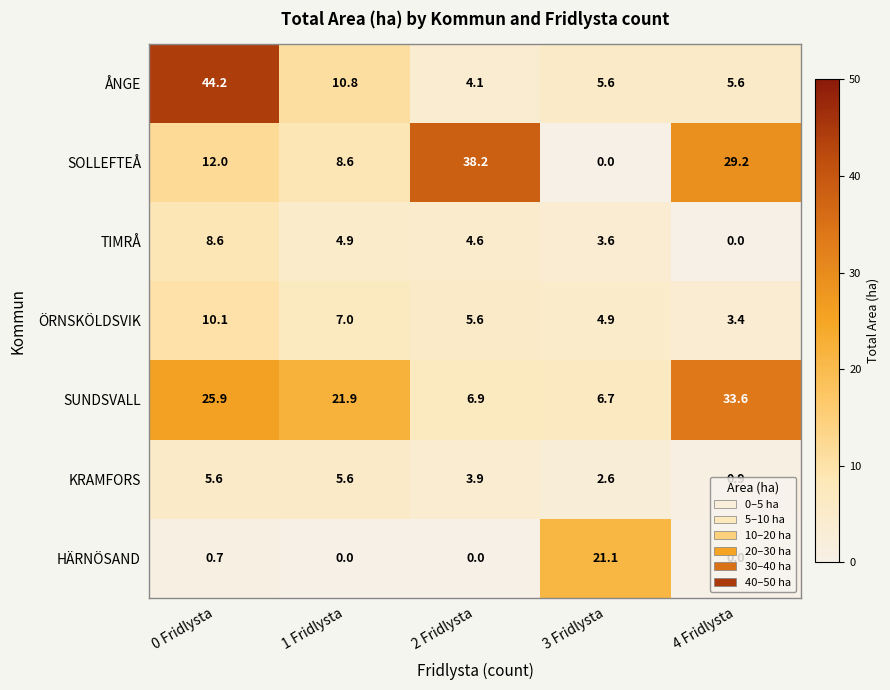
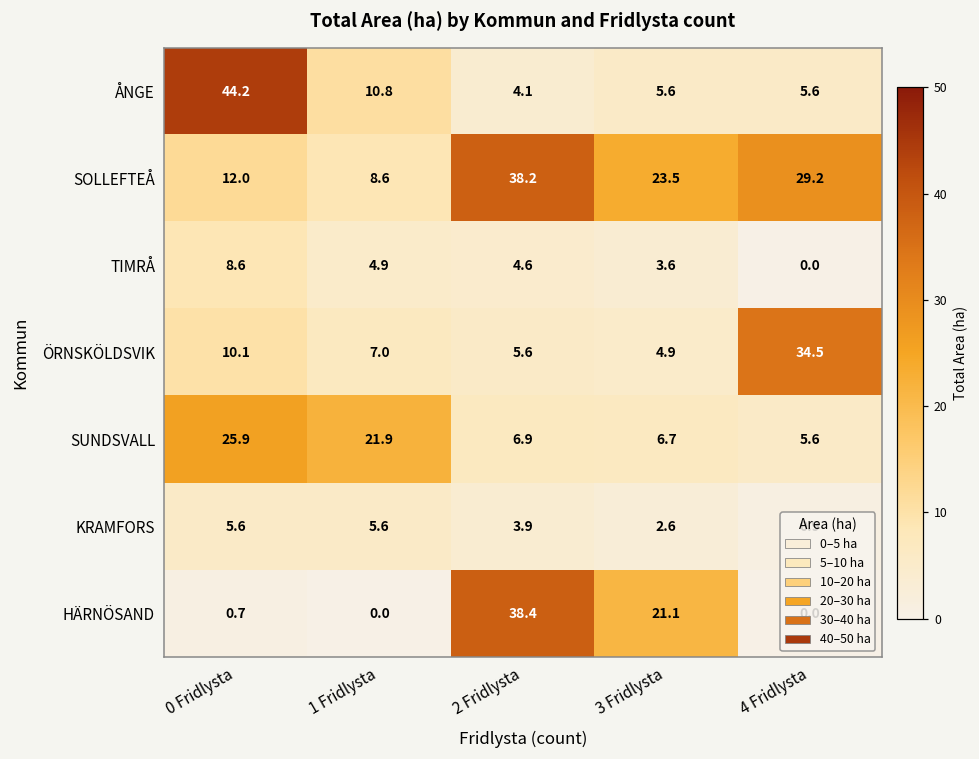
  {
    "ÅNGE": {
      "0 Fridlysta": 44.2,
      "1 Fridlysta": 10.8,
      "2 Fridlysta": 4.1,
      "3 Fridlysta": 5.6,
      "4 Fridlysta": 5.6
    },
    "SOLLEFTEÅ": {
      "0 Fridlysta": 12.0,
      "1 Fridlysta": 8.6,
      "2 Fridlysta": 38.2,
-     "3 Fridlysta": 0.0,
+     "3 Fridlysta": 23.5,
      "4 Fridlysta": 29.2
    },
    "TIMRÅ": {
      "0 Fridlysta": 8.6,
      "1 Fridlysta": 4.9,
      "2 Fridlysta": 4.6,
      "3 Fridlysta": 3.6,
      "4 Fridlysta": 0.0
    },
    "ÖRNSKÖLDSVIK": {
      "0 Fridlysta": 10.1,
      "1 Fridlysta": 7.0,
      "2 Fridlysta": 5.6,
      "3 Fridlysta": 4.9,
-     "4 Fridlysta": 3.4
+     "4 Fridlysta": 34.5
    },
    "SUNDSVALL": {
      "0 Fridlysta": 25.9,
      "1 Fridlysta": 21.9,
      "2 Fridlysta": 6.9,
      "3 Fridlysta": 6.7,
-     "4 Fridlysta": 33.6
+     "4 Fridlysta": 5.6
    },
    "KRAMFORS": {
      "0 Fridlysta": 5.6,
      "1 Fridlysta": 5.6,
      "2 Fridlysta": 3.9,
      "3 Fridlysta": 2.6
    },
    "HÄRNÖSAND": {
      "0 Fridlysta": 0.7,
      "1 Fridlysta": 0.0,
-     "2 Fridlysta": 0.0,
+     "2 Fridlysta": 38.4,
      "3 Fridlysta": 21.1
    }
  }
